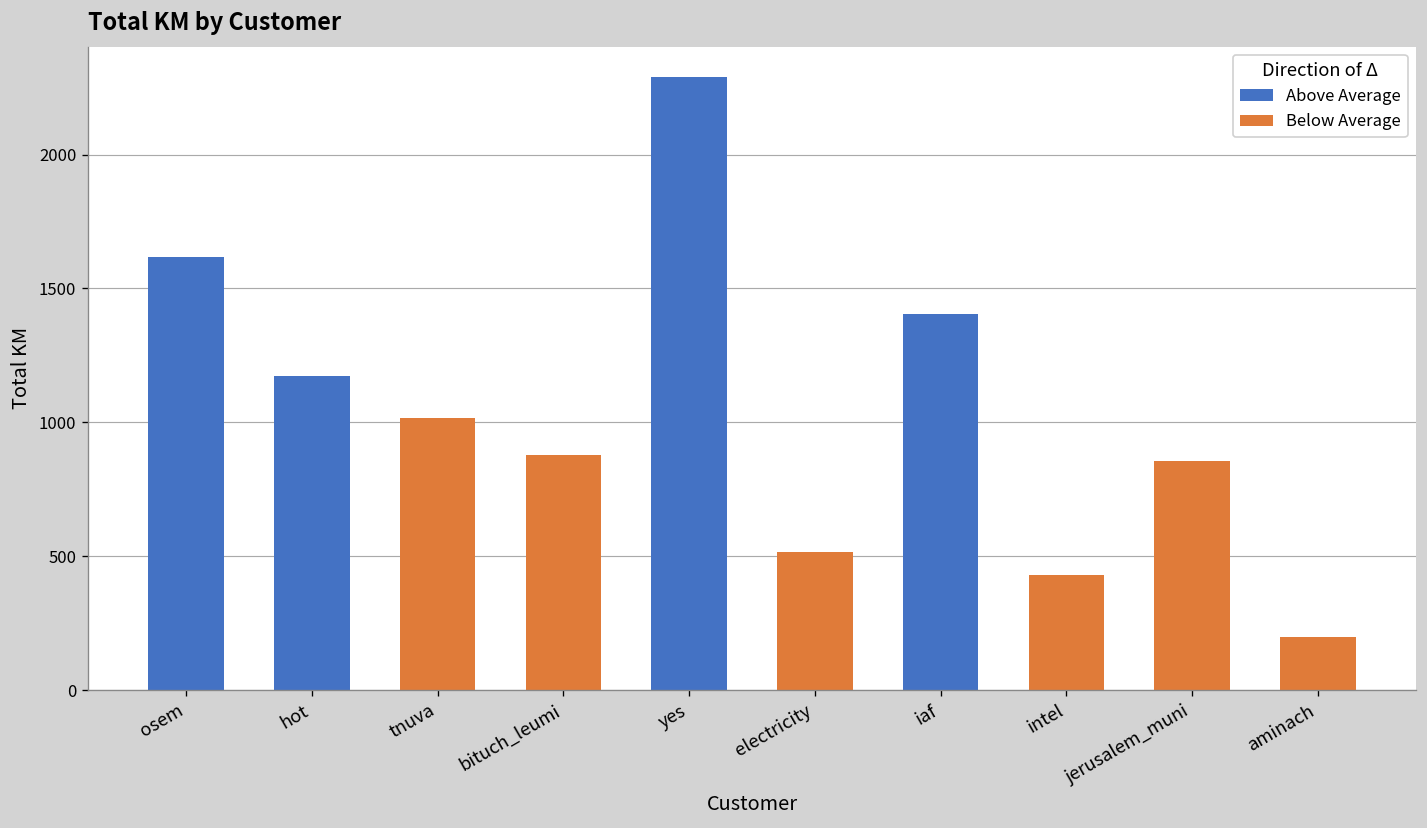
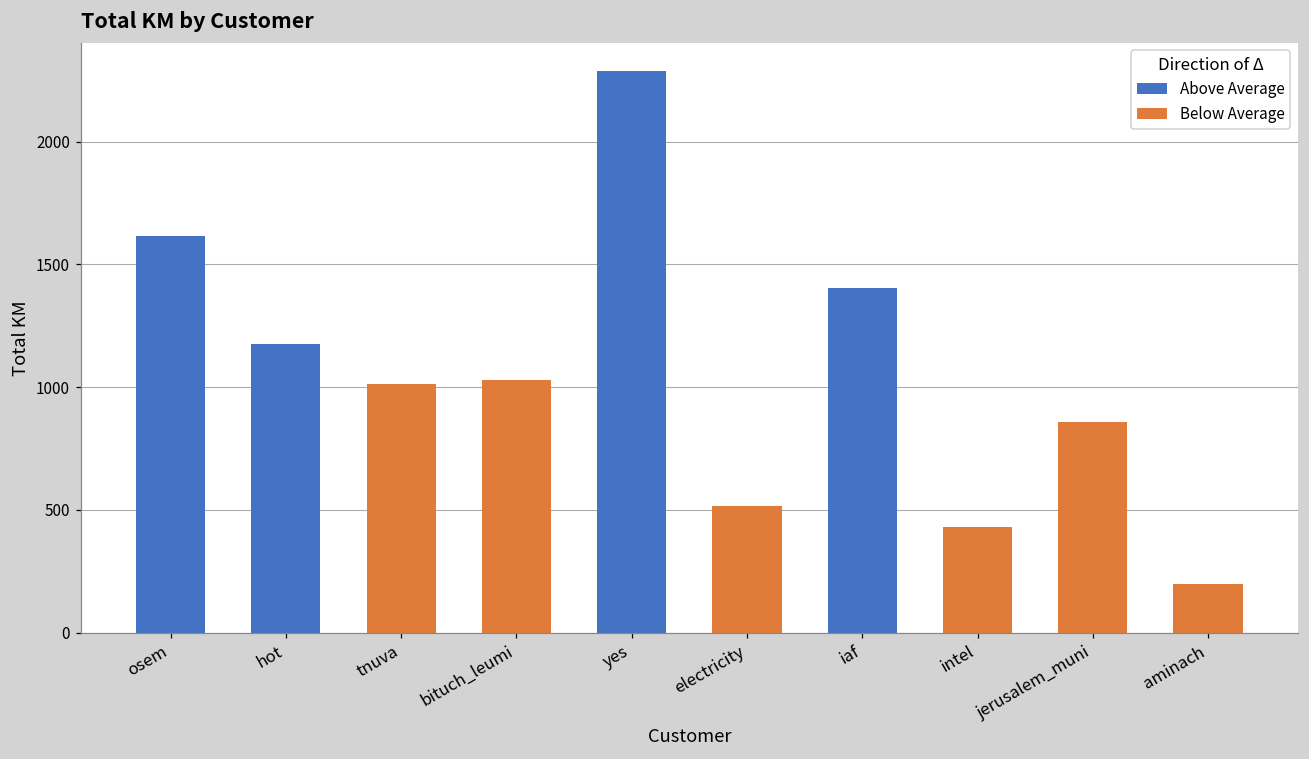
  {
    "Above Average": {
      "osem": 1620,
      "hot": 1170,
      "yes": 2290,
      "iaf": 1400
    },
    "Below Average": {
      "tnuva": 1010,
-     "bituch_leumi": 880,
+     "bituch_leumi": 1030,
      "electricity": 520,
      "intel": 430,
      "jerusalem_muni": 860,
      "aminach": 200
    }
  }
